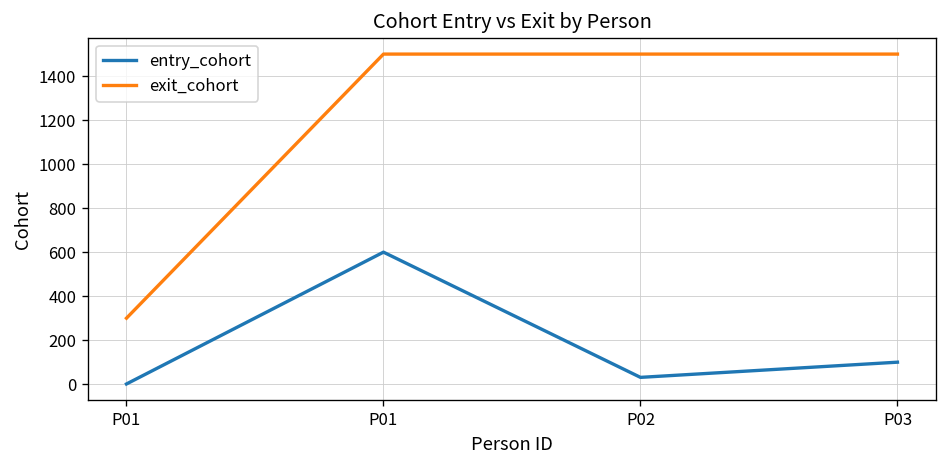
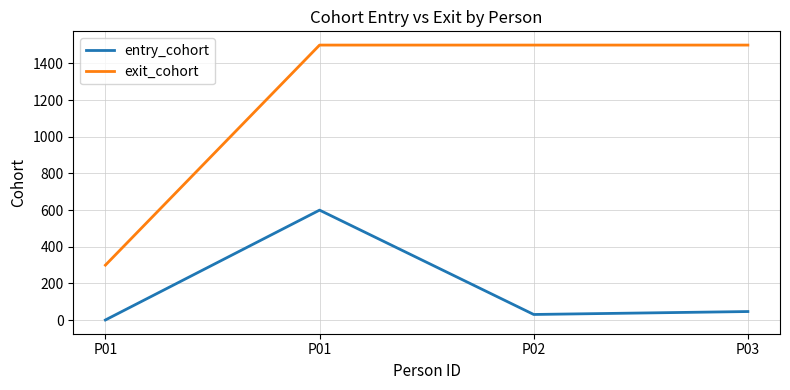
  {
    "entry_cohort": {
      "P02": 30,
-     "P03": 100
+     "P03": 50
    },
    "exit_cohort": {
      "P02": 1500,
      "P03": 1500
    }
  }
